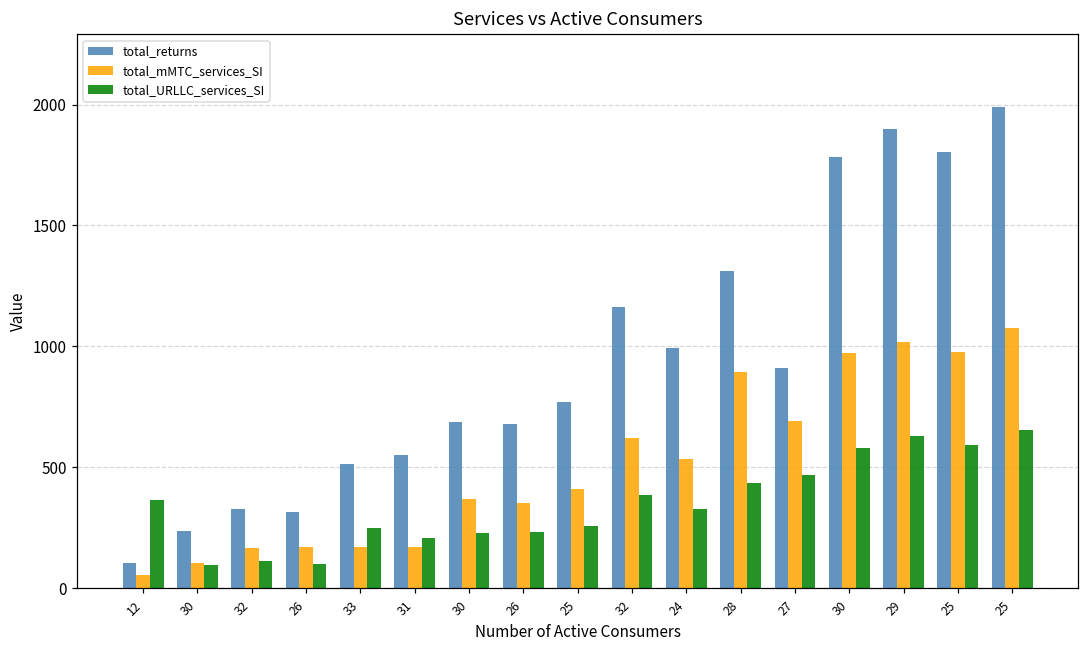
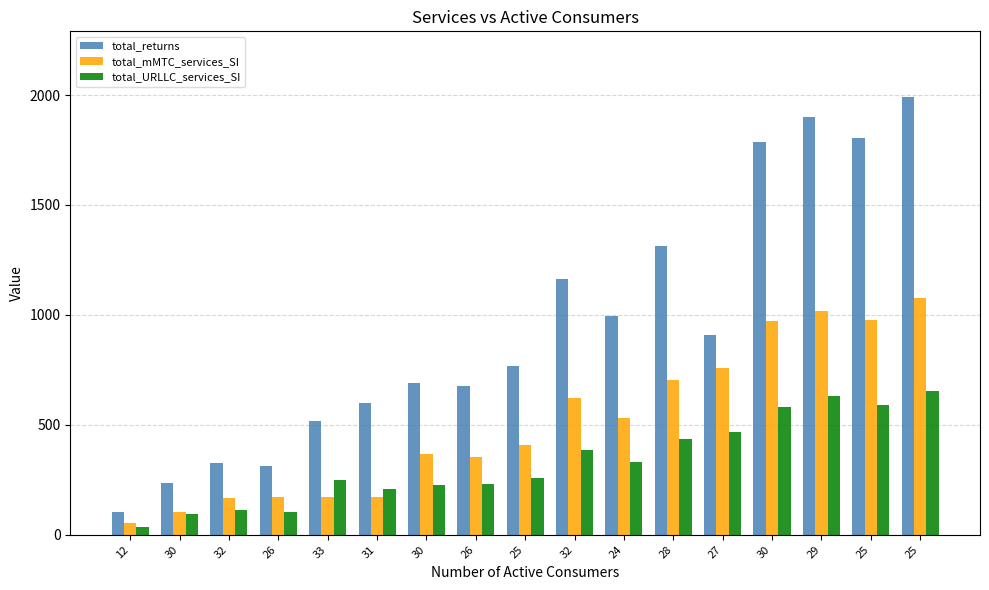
  {
    "total_returns": {
      "12": 100,
      "33": 520,
-     "31": 550,
+     "31": 600,
      "24": 990,
      "28": 1310,
      "27": 910,
      "29": 1900
    },
    "total_mMTC_services_SI": {
      "12": 60,
      "33": 170,
      "31": 170,
      "24": 530,
-     "28": 890,
-     "27": 690,
+     "28": 700,
+     "27": 760,
      "29": 1020
    },
    "total_URLLC_services_SI": {
-     "12": 370,
+     "12": 30,
      "33": 250,
      "31": 210,
      "24": 330,
      "28": 440,
      "27": 470,
      "29": 630
    }
  }
